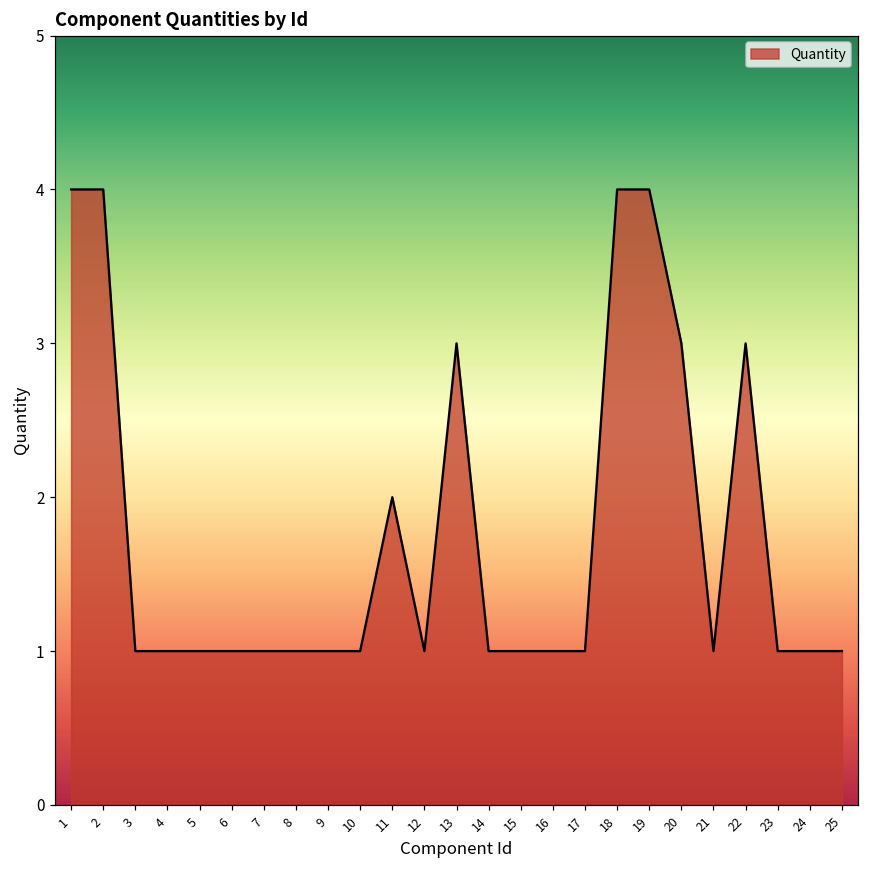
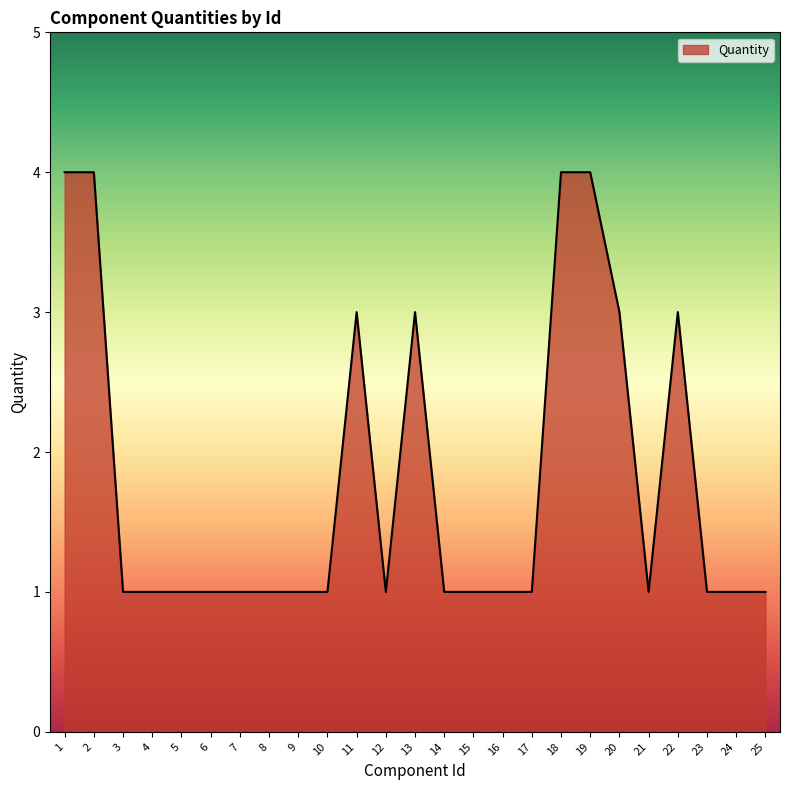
  {
    "1": 4,
    "2": 4,
    "3": 1,
    "4": 1,
    "5": 1,
    "6": 1,
    "7": 1,
    "8": 1,
    "9": 1,
    "10": 1,
-   "11": 2,
+   "11": 3,
    "12": 1,
    "13": 3,
    "14": 1,
    "15": 1,
    "16": 1,
    "17": 1,
    "18": 4,
    "19": 4,
    "20": 3,
    "21": 1,
    "22": 3,
    "23": 1,
    "24": 1,
    "25": 1
  }
